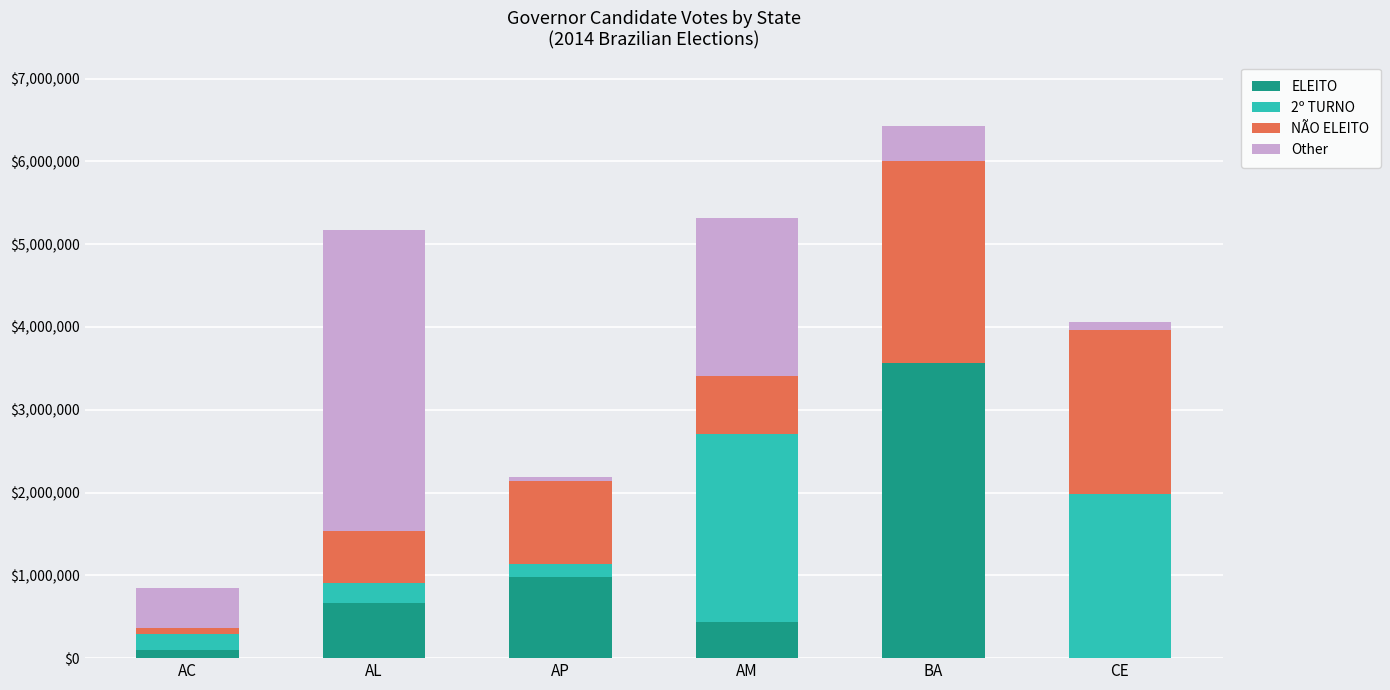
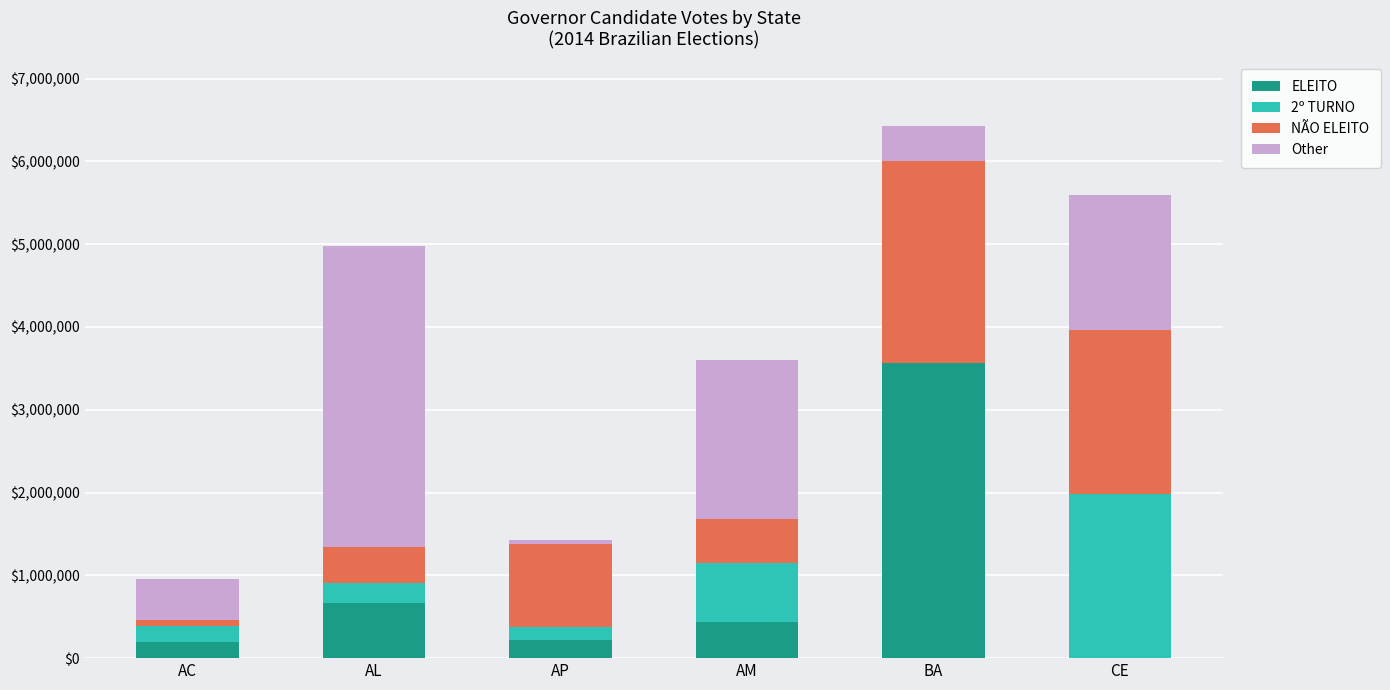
  {
    "ELEITO": {
-     "AC": "$100,000",
+     "AC": "$200,000",
      "AL": "$700,000",
-     "AP": "$1,000,000",
+     "AP": "$200,000",
      "AM": "$400,000",
      "BA": "$3,600,000",
      "CE": "$0"
    },
    "2º TURNO": {
      "AC": "$200,000",
      "AL": "$200,000",
      "AP": "$200,000",
-     "AM": "$2,300,000",
+     "AM": "$700,000",
      "BA": "$0",
      "CE": "$2,000,000"
    },
    "NÃO ELEITO": {
      "AC": "$100,000",
-     "AL": "$600,000",
+     "AL": "$400,000",
      "AP": "$1,000,000",
-     "AM": "$700,000",
+     "AM": "$500,000",
      "BA": "$2,400,000",
      "CE": "$2,000,000"
    },
    "Other": {
      "AC": "$500,000",
      "AL": "$3,600,000",
      "AP": "$100,000",
      "AM": "$1,900,000",
      "BA": "$400,000",
-     "CE": "$100,000"
+     "CE": "$1,600,000"
    }
  }
